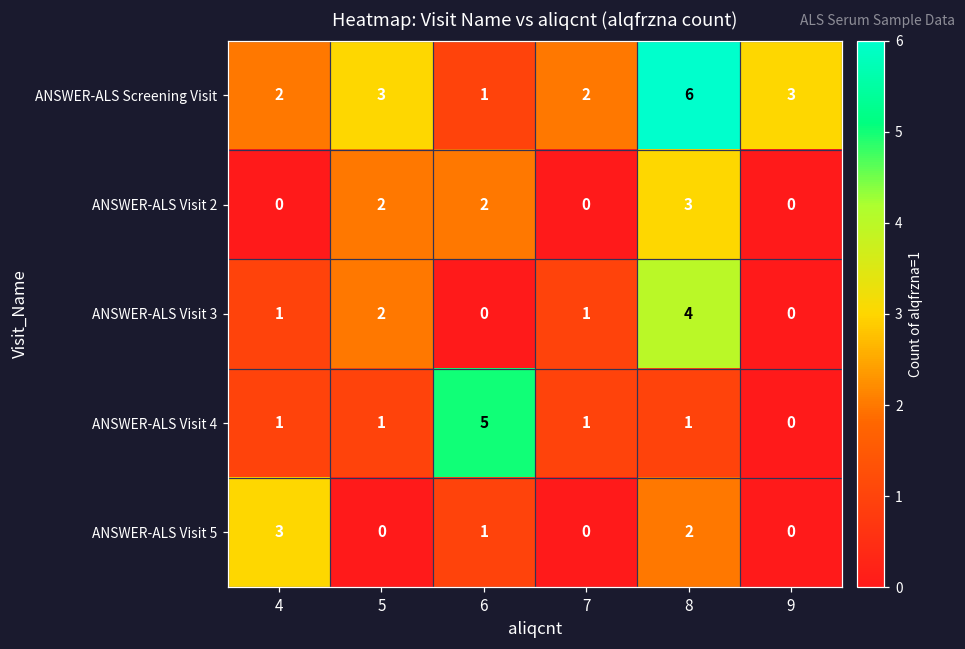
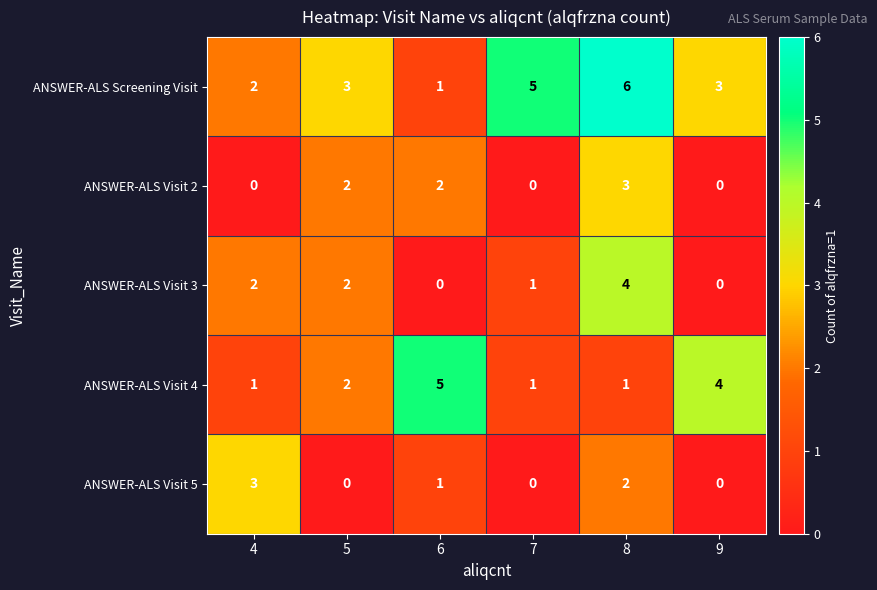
  {
    "ANSWER-ALS Screening Visit": {
      "4": 2,
      "5": 3,
      "6": 1,
-     "7": 2,
+     "7": 5,
      "8": 6,
      "9": 3
    },
    "ANSWER-ALS Visit 2": {
      "4": 0,
      "5": 2,
      "6": 2,
      "7": 0,
      "8": 3,
      "9": 0
    },
    "ANSWER-ALS Visit 3": {
-     "4": 1,
+     "4": 2,
      "5": 2,
      "6": 0,
      "7": 1,
      "8": 4,
      "9": 0
    },
    "ANSWER-ALS Visit 4": {
      "4": 1,
-     "5": 1,
+     "5": 2,
      "6": 5,
      "7": 1,
      "8": 1,
-     "9": 0
+     "9": 4
    },
    "ANSWER-ALS Visit 5": {
      "4": 3,
      "5": 0,
      "6": 1,
      "7": 0,
      "8": 2,
      "9": 0
    }
  }
